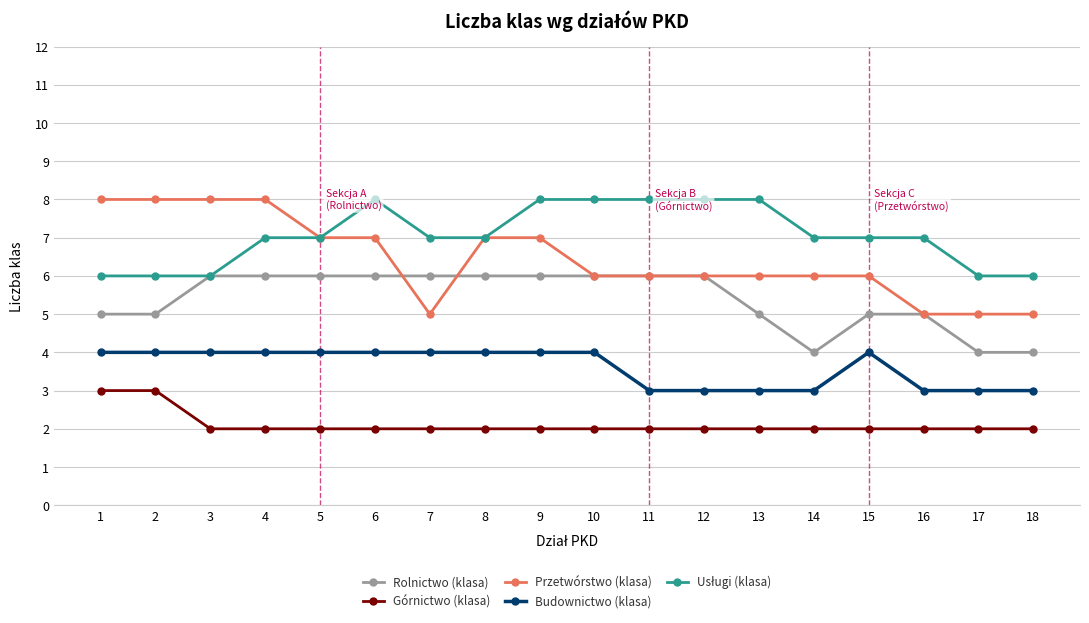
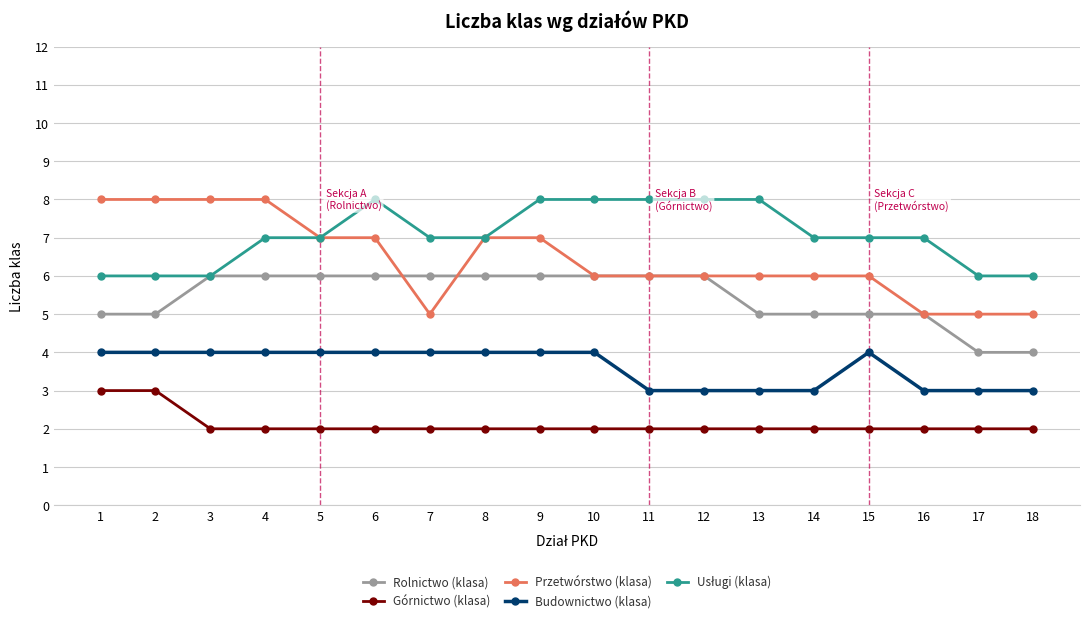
  {
    "Rolnictwo (klasa)": {
      "1": 5,
      "2": 5,
      "4": 6,
      "5": 6,
      "6": 6,
      "7": 6,
      "8": 6,
      "9": 6,
      "13": 5,
-     "14": 4,
+     "14": 5,
      "15": 5,
      "17": 4,
      "18": 4
    },
    "Górnictwo (klasa)": {
      "1": 3,
      "2": 3,
      "3": 2,
      "4": 2,
      "5": 2,
      "6": 2,
      "7": 2,
      "8": 2,
      "9": 2,
      "10": 2,
      "11": 2,
      "12": 2,
      "13": 2,
      "14": 2,
      "15": 2,
      "16": 2,
      "17": 2,
      "18": 2
    },
    "Przetwórstwo (klasa)": {
      "1": 8,
      "2": 8,
      "3": 8,
      "4": 8,
      "6": 7,
      "7": 5,
      "9": 7,
      "13": 6,
      "14": 6,
      "15": 6,
      "17": 5,
      "18": 5
    },
    "Budownictwo (klasa)": {
      "1": 4,
      "2": 4,
      "3": 4,
      "4": 4,
      "5": 4,
      "6": 4,
      "7": 4,
      "8": 4,
      "9": 4,
      "10": 4,
      "11": 3,
      "12": 3,
      "13": 3,
      "14": 3,
      "15": 4,
      "16": 3,
      "17": 3,
      "18": 3
    },
    "Usługi (klasa)": {
      "1": 6,
      "2": 6,
      "4": 7,
      "7": 7,
      "9": 8,
      "10": 8,
      "11": 8,
      "13": 8,
      "14": 7,
      "15": 7,
      "16": 7,
      "17": 6,
      "18": 6
    }
  }
